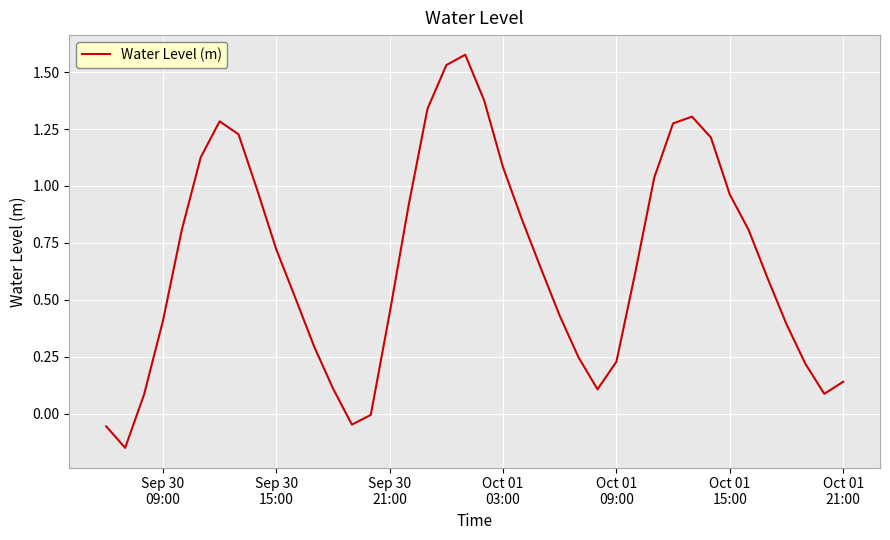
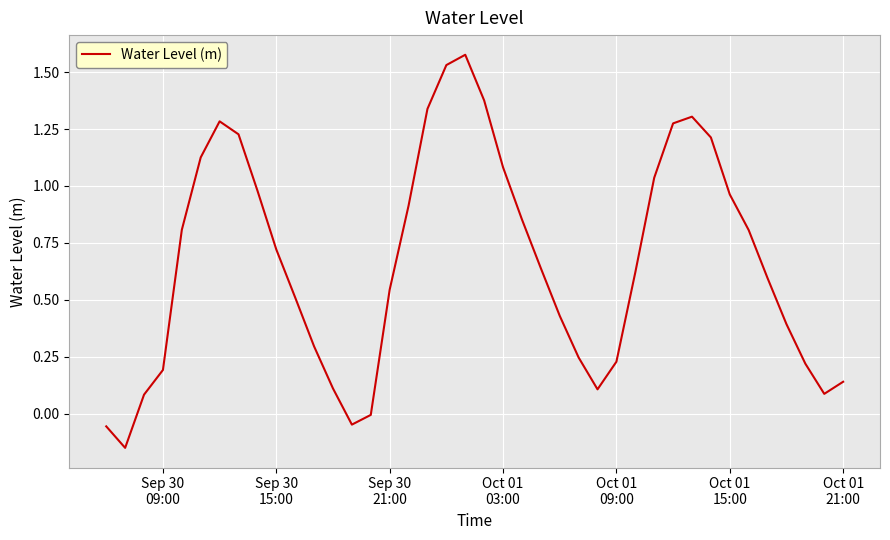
  {
-   "Sep 30 09:00": 0.41,
+   "Sep 30 09:00": 0.19,
    "Sep 30 15:00": 0.72,
-   "Sep 30 21:00": 0.44,
+   "Sep 30 21:00": 0.54,
    "Oct 01 03:00": 1.08,
    "Oct 01 09:00": 0.23,
    "Oct 01 15:00": 0.96,
    "Oct 01 21:00": 0.14
  }
